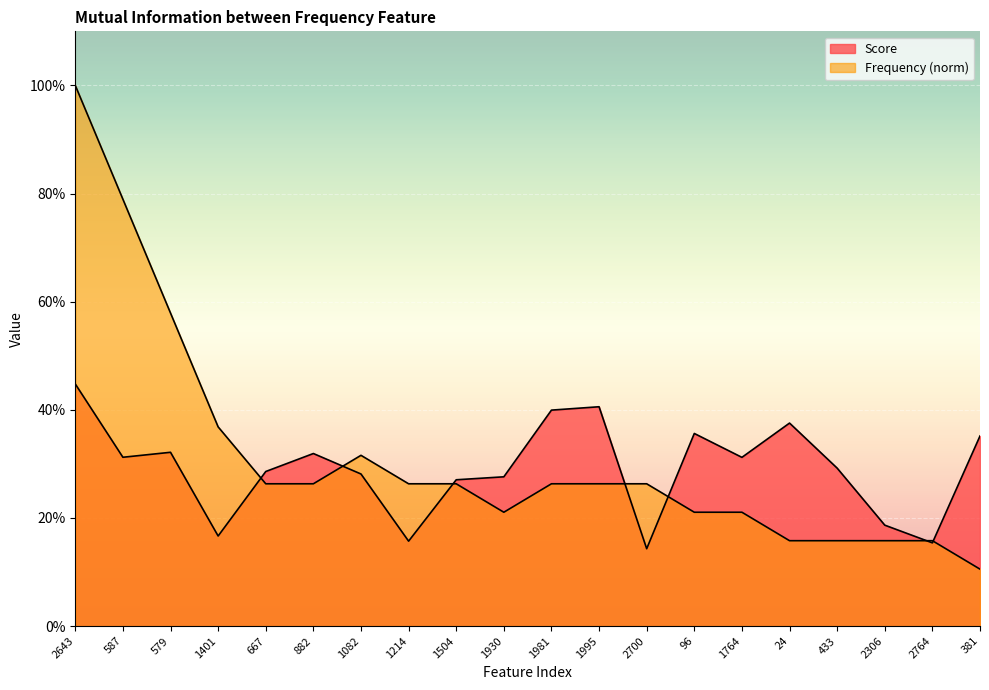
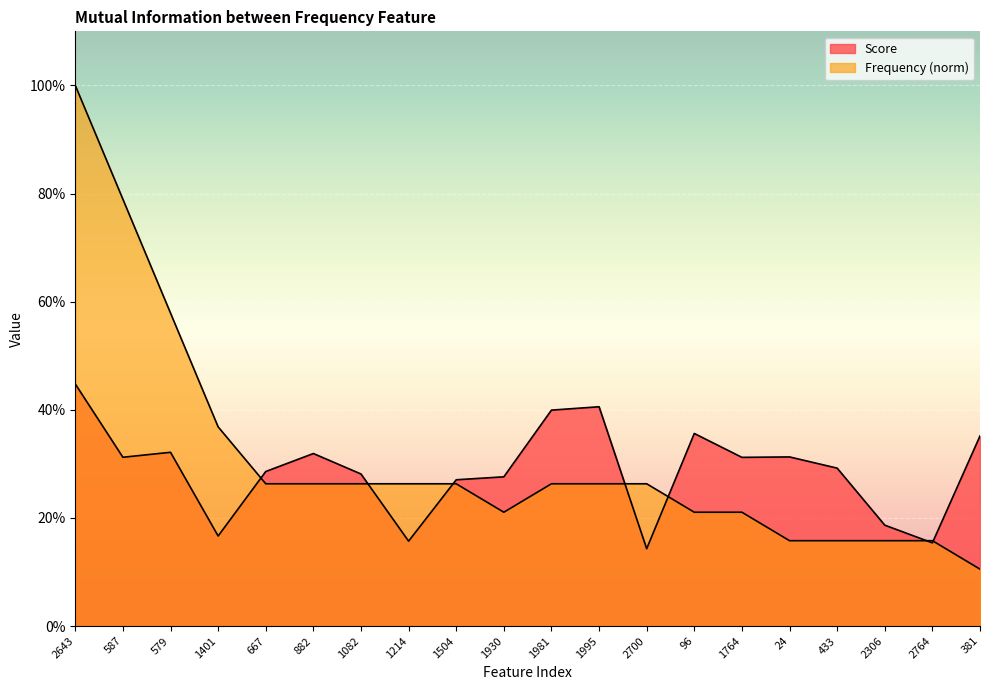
  {
    "Score": {
      "2643": "45%",
      "587": "31%",
      "579": "32%",
      "1401": "17%",
      "667": "29%",
      "882": "32%",
      "1082": "28%",
      "1214": "16%",
      "1504": "27%",
      "1930": "28%",
      "1981": "40%",
      "1995": "41%",
      "2700": "14%",
      "96": "36%",
      "1764": "31%",
-     "24": "38%",
+     "24": "31%",
      "433": "29%",
      "2306": "19%",
      "381": "35%"
    },
    "Frequency (norm)": {
      "2643": "100%",
      "587": "79%",
      "579": "58%",
      "1401": "37%",
      "667": "26%",
      "882": "26%",
-     "1082": "32%",
+     "1082": "26%",
      "1214": "26%",
      "1504": "26%",
      "1930": "21%",
      "1981": "26%",
      "1995": "26%",
      "2700": "26%",
      "96": "21%",
      "1764": "21%",
      "24": "16%",
      "433": "16%",
      "2306": "16%",
      "381": "11%"
    }
  }
